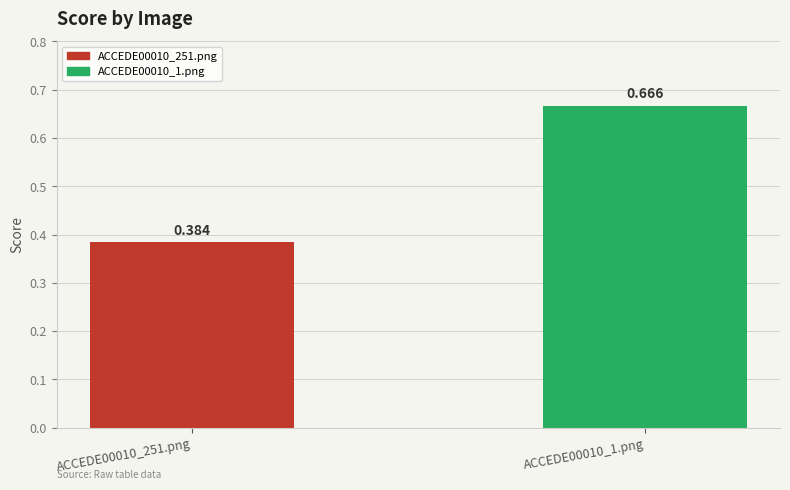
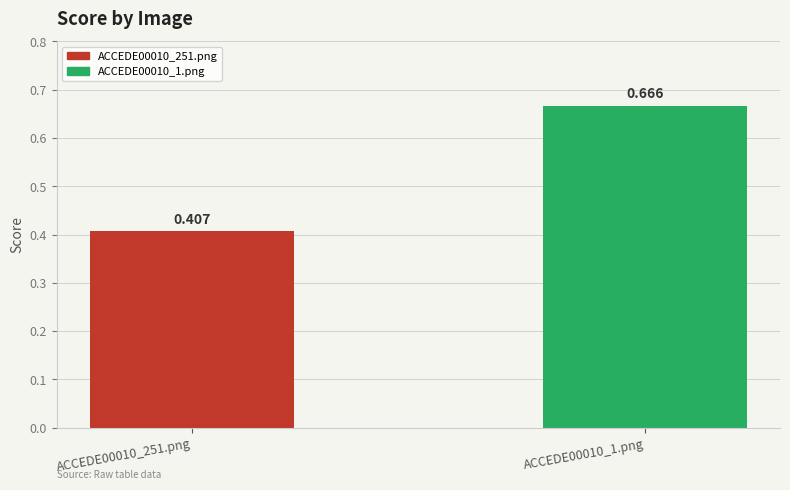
  {
-   "ACCEDE00010_251.png": 0.384,
+   "ACCEDE00010_251.png": 0.407,
    "ACCEDE00010_1.png": 0.666
  }
